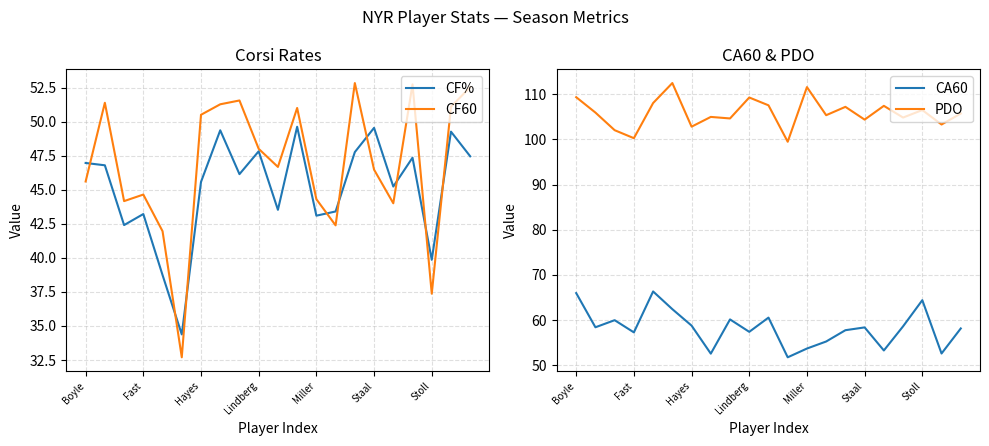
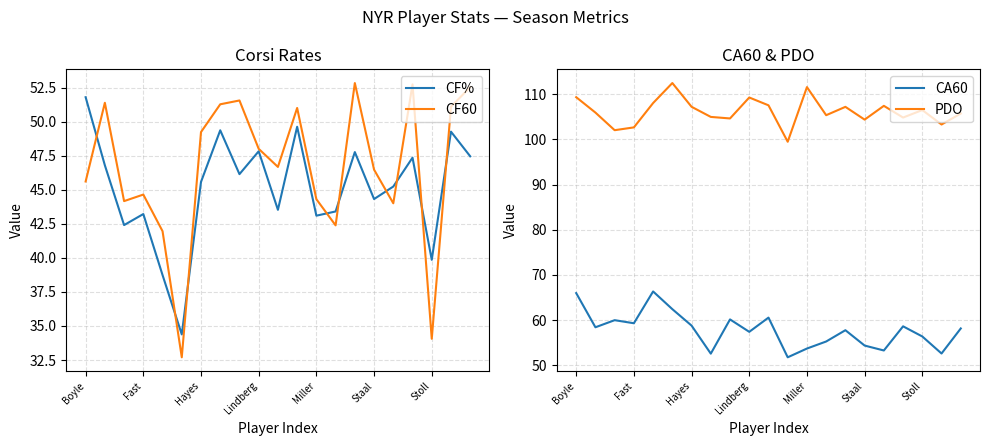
  {
    "Corsi Rates": {
      "CF%": {
-       "Boyle": 47.0,
+       "Boyle": 51.8,
        "Fast": 43.2,
        "Hayes": 45.6,
        "Miller": 43.1,
-       "Staal": 49.6,
+       "Staal": 44.3,
        "Stoll": 39.9
      },
      "CF60": {
        "Boyle": 45.6,
        "Fast": 44.7,
-       "Hayes": 50.5,
+       "Hayes": 49.2,
        "Miller": 44.3,
        "Staal": 46.5,
-       "Stoll": 37.4
+       "Stoll": 34.1
      }
    },
    "CA60 & PDO": {
      "CA60": {
        "Boyle": 66,
-       "Fast": 57,
+       "Fast": 59,
        "Hayes": 59,
        "Lindberg": 57,
        "Miller": 54,
-       "Staal": 58,
-       "Stoll": 64
+       "Staal": 54,
+       "Stoll": 56
      },
      "PDO": {
        "Boyle": 109,
-       "Fast": 100,
-       "Hayes": 103,
+       "Fast": 103,
+       "Hayes": 107,
        "Lindberg": 109,
        "Miller": 112,
        "Staal": 104
      }
    }
  }
